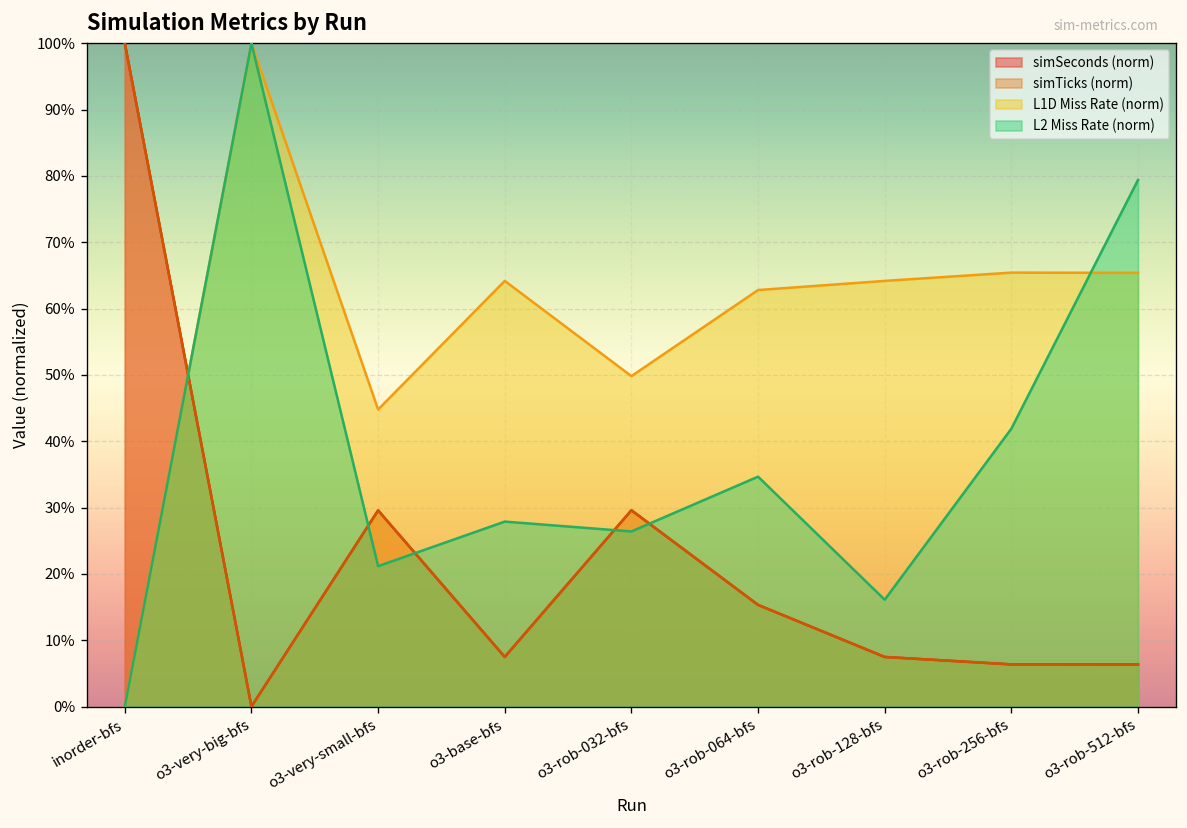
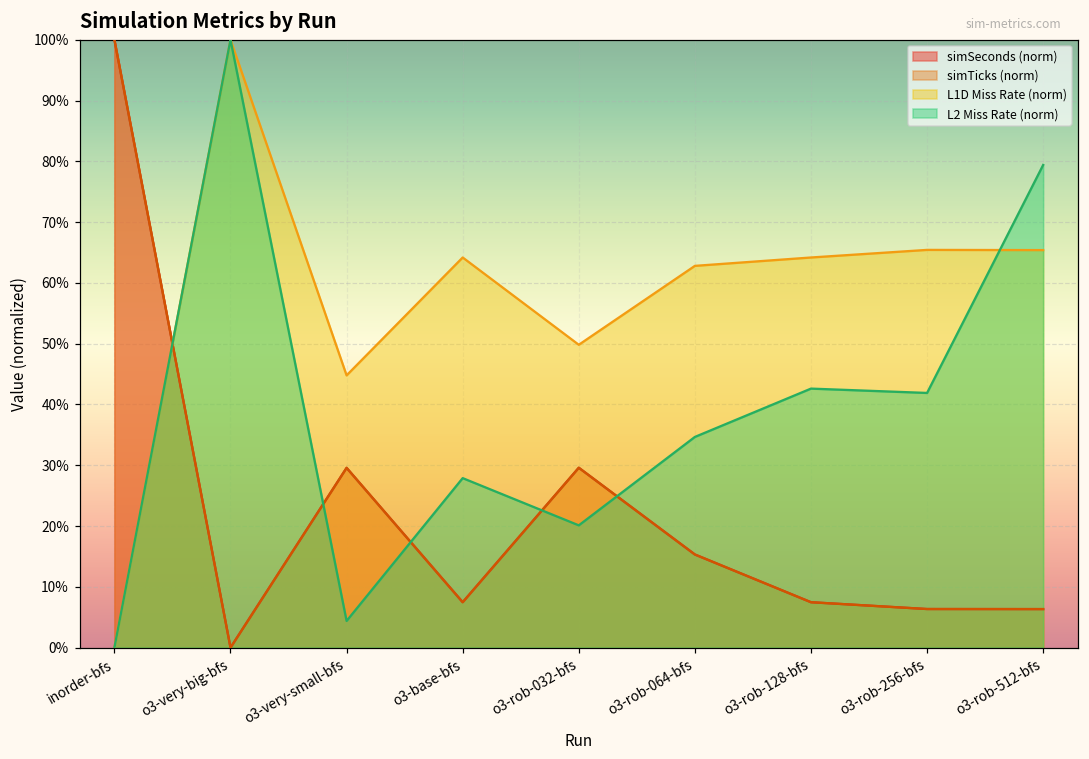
  {
    "L2 Miss Rate (norm)": {
-     "o3-very-small-bfs": "21%",
+     "o3-very-small-bfs": "4%",
      "o3-base-bfs": "28%",
-     "o3-rob-032-bfs": "26%",
+     "o3-rob-032-bfs": "20%",
      "o3-rob-064-bfs": "35%",
-     "o3-rob-128-bfs": "16%",
+     "o3-rob-128-bfs": "43%",
      "o3-rob-256-bfs": "42%",
      "o3-rob-512-bfs": "79%"
    }
  }
